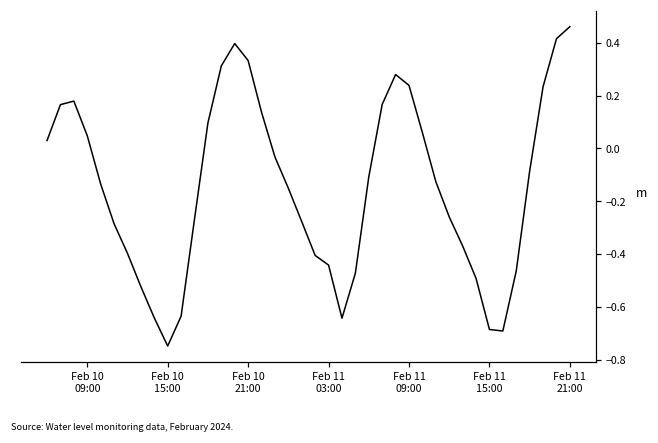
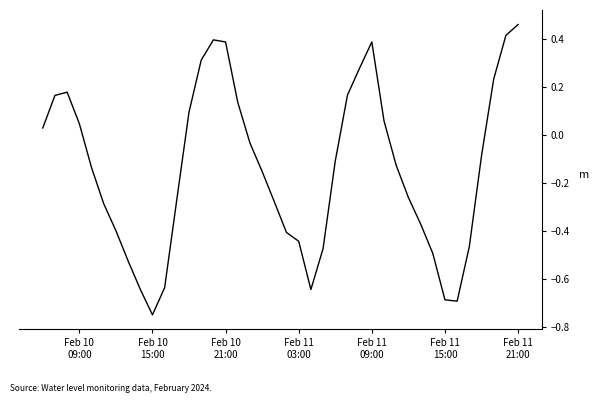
  {
    "Feb 10 09:00": 0.05,
    "Feb 10 15:00": -0.75,
-   "Feb 10 21:00": 0.33,
+   "Feb 10 21:00": 0.39,
    "Feb 11 03:00": -0.44,
-   "Feb 11 09:00": 0.24,
+   "Feb 11 09:00": 0.39,
    "Feb 11 15:00": -0.69,
    "Feb 11 21:00": 0.46
  }
